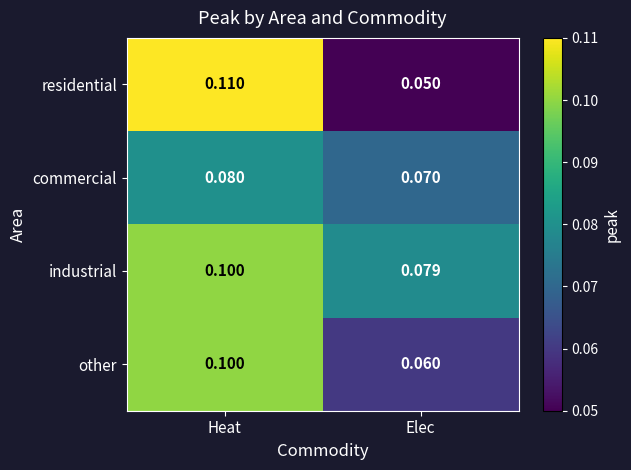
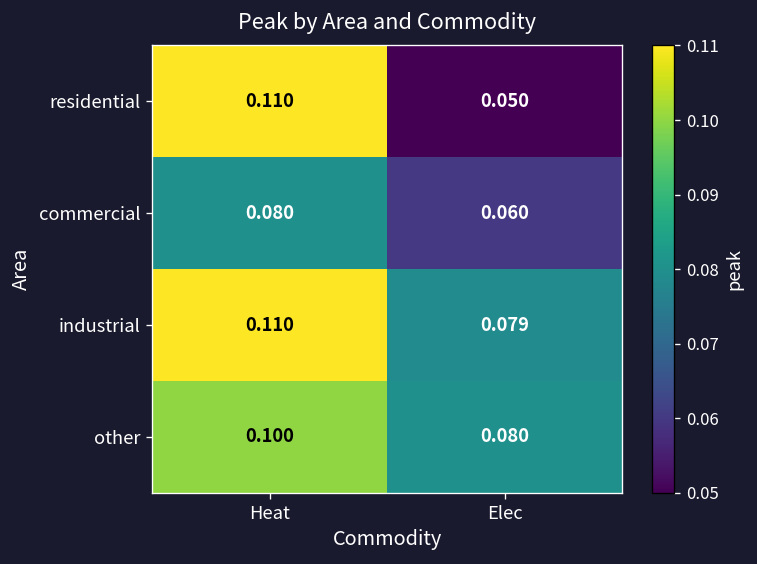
  {
    "residential": {
      "Heat": 0.110,
      "Elec": 0.050
    },
    "commercial": {
      "Heat": 0.080,
-     "Elec": 0.070
+     "Elec": 0.060
    },
    "industrial": {
-     "Heat": 0.100,
+     "Heat": 0.110,
      "Elec": 0.079
    },
    "other": {
      "Heat": 0.100,
-     "Elec": 0.060
+     "Elec": 0.080
    }
  }
